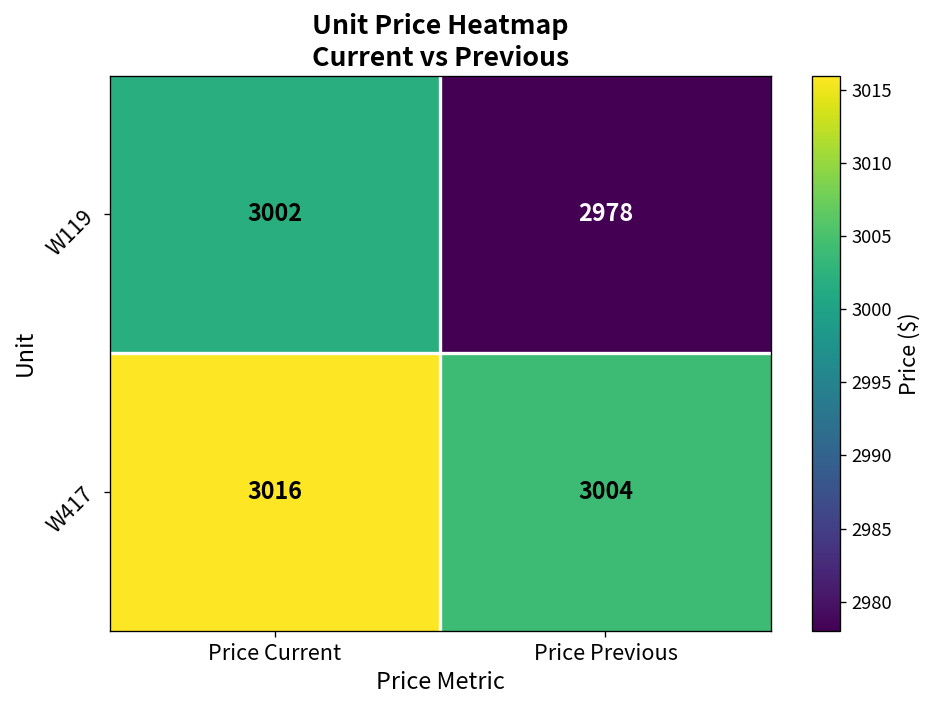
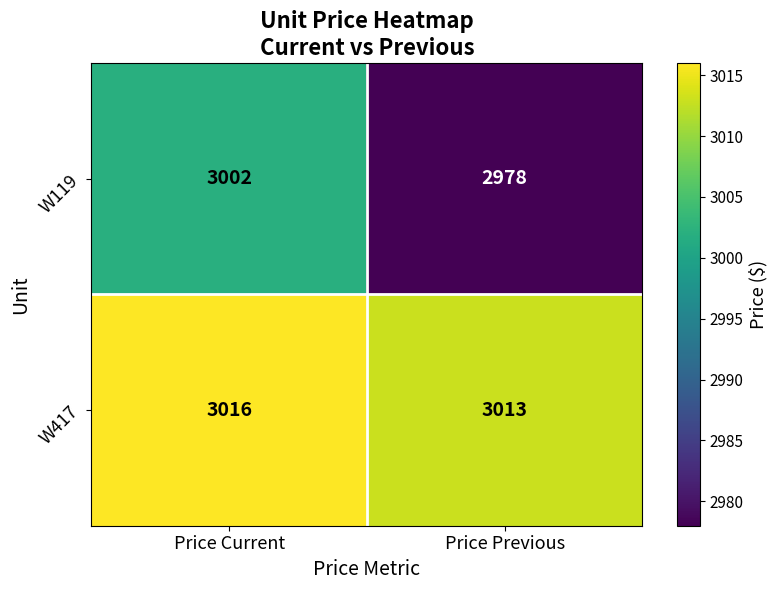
  {
    "W119": {
      "Price Current": 3002,
      "Price Previous": 2978
    },
    "W417": {
      "Price Current": 3016,
-     "Price Previous": 3004
+     "Price Previous": 3013
    }
  }
